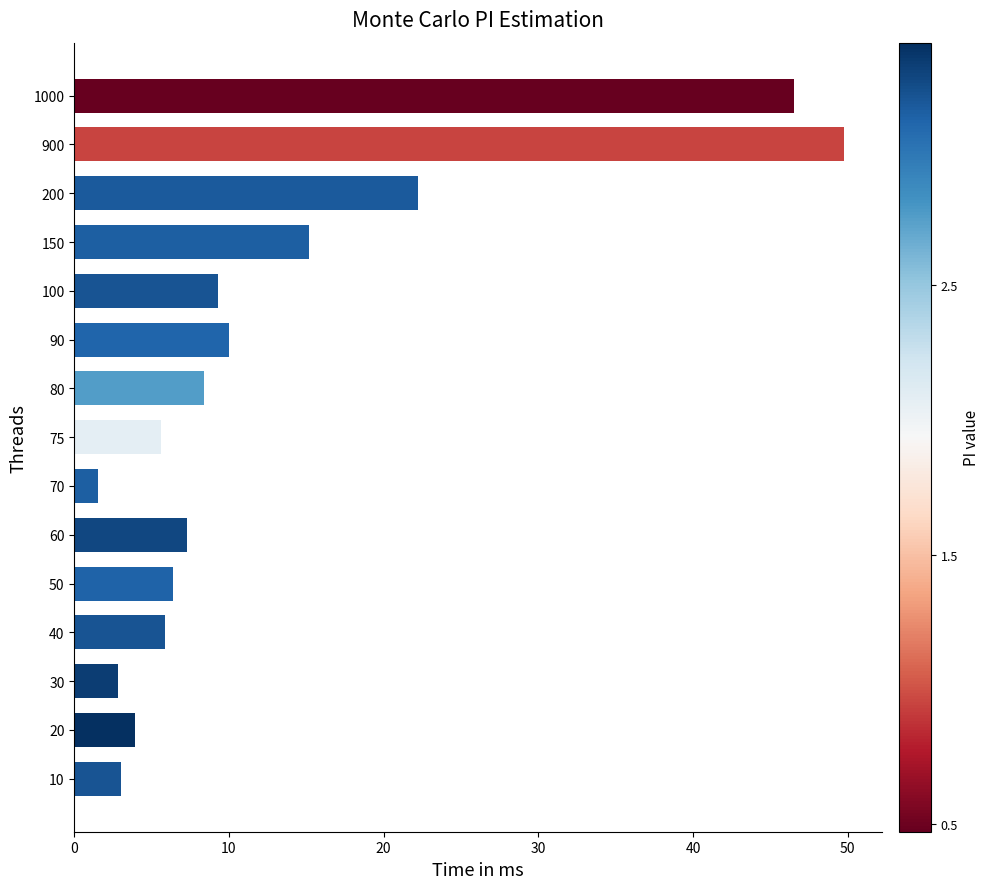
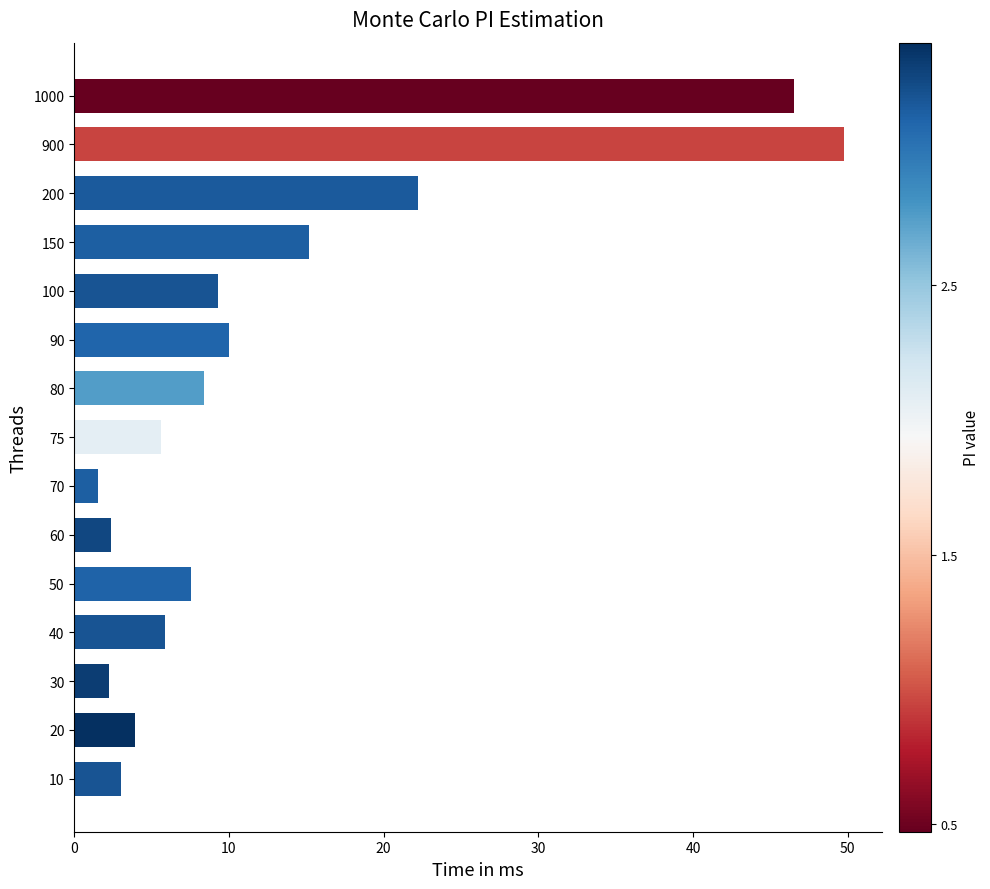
  {
    "1000": 46.5,
    "900": 49.7,
    "200": 22.2,
    "150": 15.2,
    "100": 9.3,
    "90": 10.0,
    "80": 8.4,
    "75": 5.6,
    "70": 1.5,
-   "60": 7.3,
-   "50": 6.4,
+   "60": 2.4,
+   "50": 7.6,
    "40": 5.9,
-   "30": 2.9,
+   "30": 2.3,
    "20": 4.0,
    "10": 3.0
  }
